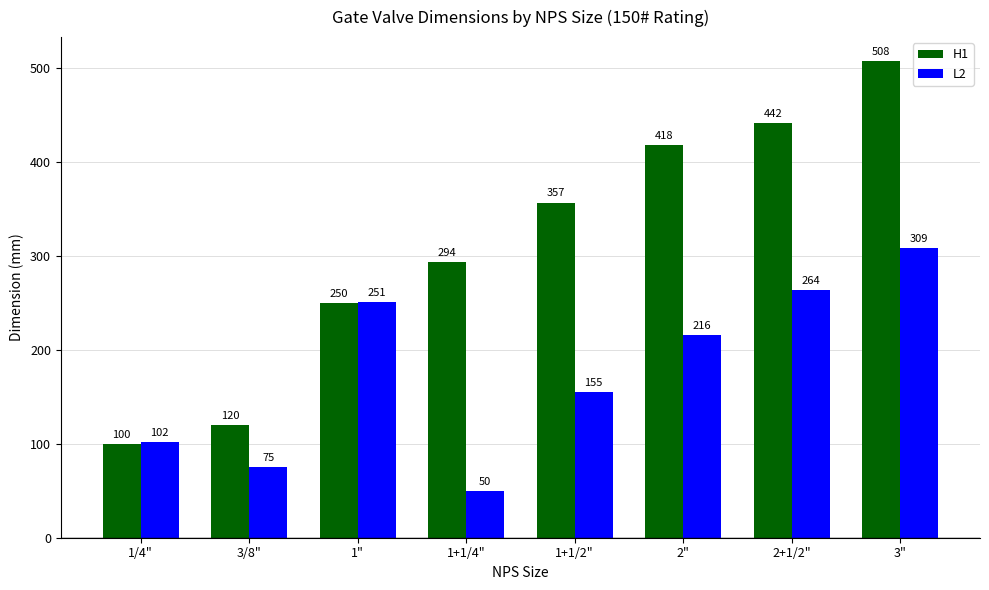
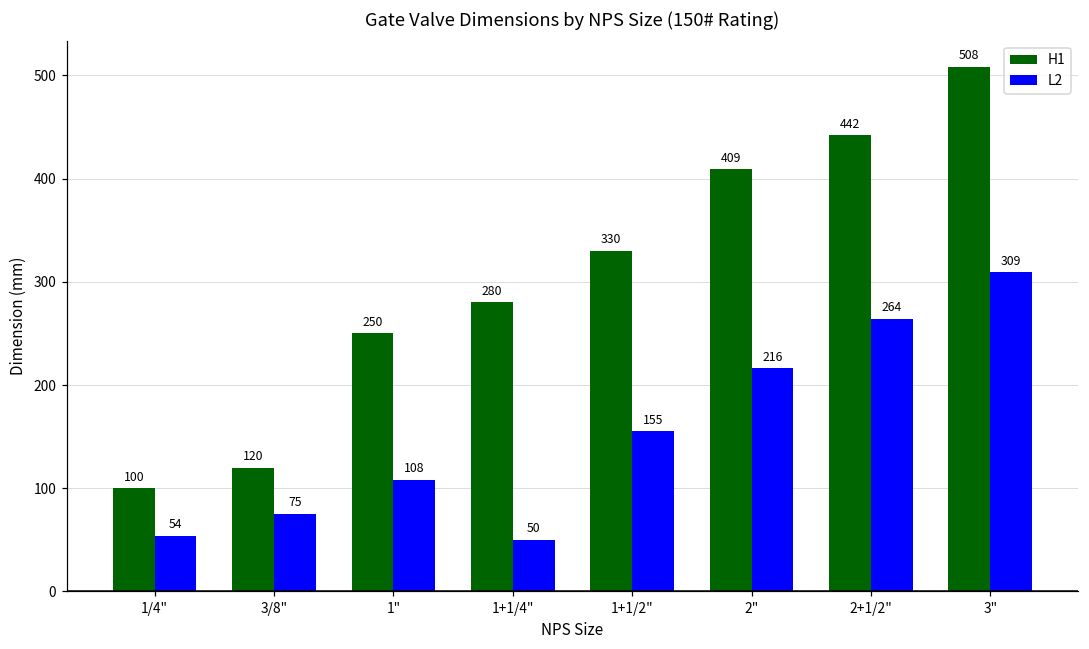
  {
    "H1": {
      "1/4\"": 100,
      "3/8\"": 120,
      "1\"": 250,
-     "1+1/4\"": 294,
-     "1+1/2\"": 357,
-     "2\"": 418,
+     "1+1/4\"": 280,
+     "1+1/2\"": 330,
+     "2\"": 409,
      "2+1/2\"": 442,
      "3\"": 508
    },
    "L2": {
-     "1/4\"": 102,
+     "1/4\"": 54,
      "3/8\"": 75,
-     "1\"": 251,
+     "1\"": 108,
      "1+1/4\"": 50,
      "1+1/2\"": 155,
      "2\"": 216,
      "2+1/2\"": 264,
      "3\"": 309
    }
  }
